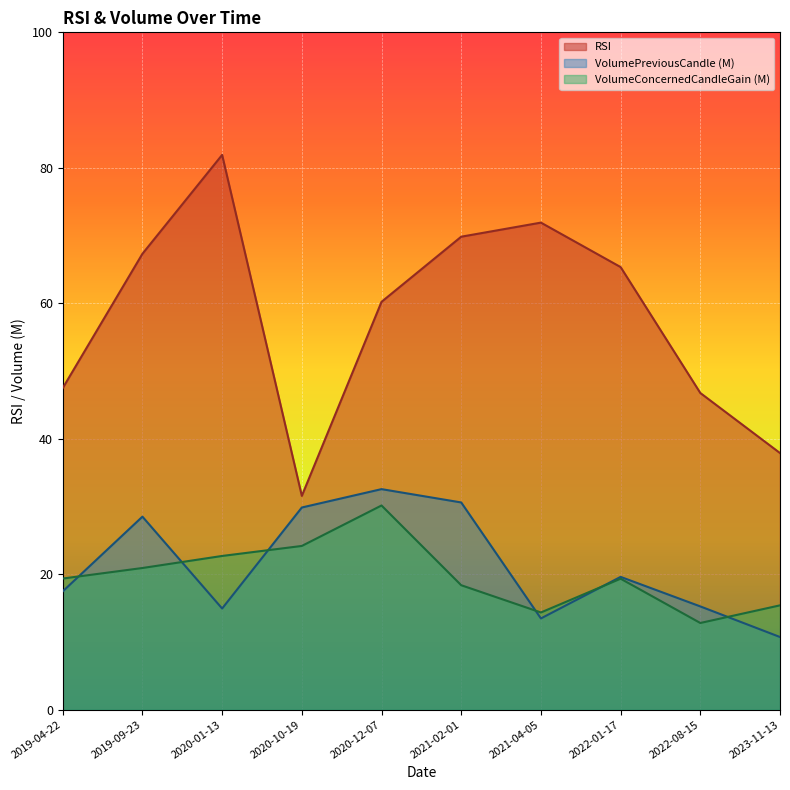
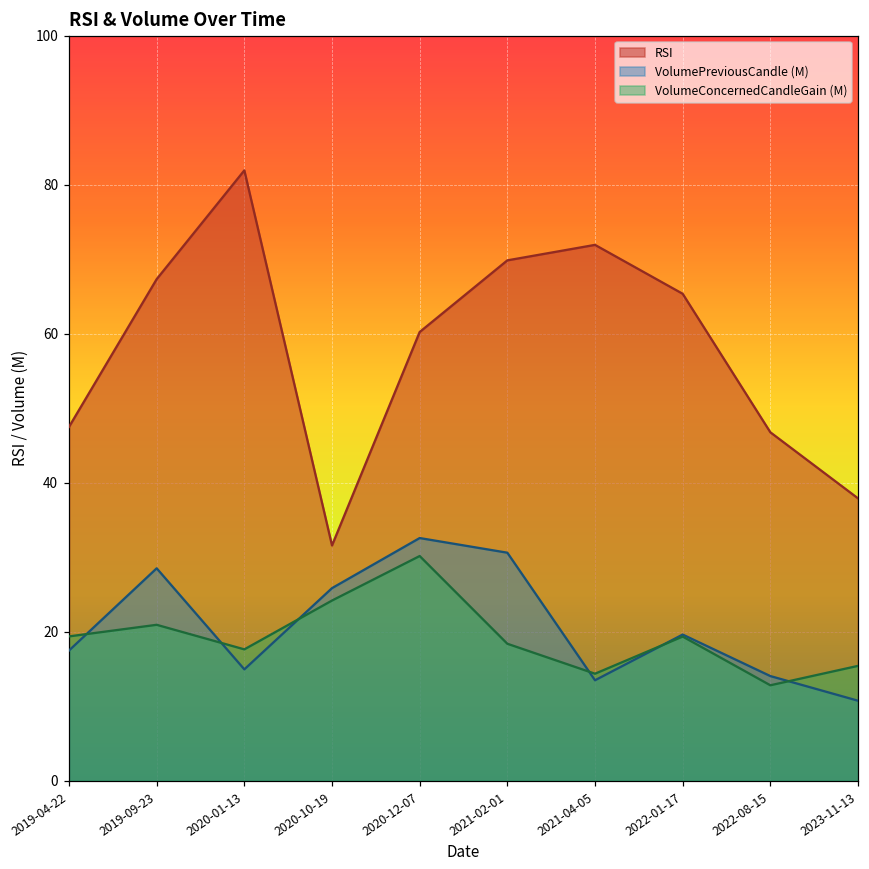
  {
    "RSI": {
      "2019-04-22": 47,
      "2019-09-23": 67,
      "2020-01-13": 82,
      "2020-10-19": 32,
      "2020-12-07": 60,
      "2021-02-01": 70,
      "2021-04-05": 72,
      "2022-01-17": 65,
      "2022-08-15": 47,
      "2023-11-13": 38
    },
    "VolumePreviousCandle (M)": {
      "2019-04-22": 17,
      "2019-09-23": 28,
      "2020-01-13": 15,
-     "2020-10-19": 30,
+     "2020-10-19": 26,
      "2020-12-07": 33,
      "2021-02-01": 31,
      "2021-04-05": 13,
-     "2022-08-15": 15,
+     "2022-08-15": 14,
      "2023-11-13": 11
    },
    "VolumeConcernedCandleGain (M)": {
      "2019-04-22": 19,
      "2019-09-23": 21,
-     "2020-01-13": 23,
+     "2020-01-13": 18,
      "2020-10-19": 24,
      "2020-12-07": 30,
      "2021-02-01": 18,
      "2021-04-05": 14,
      "2022-08-15": 13,
      "2023-11-13": 15
    }
  }
